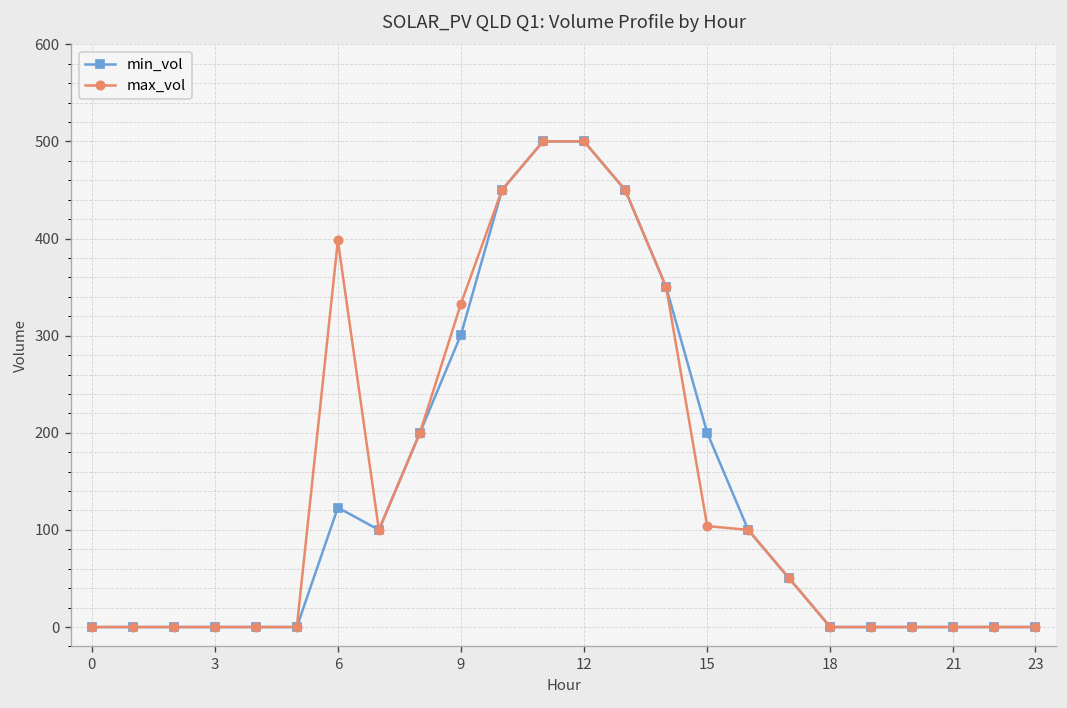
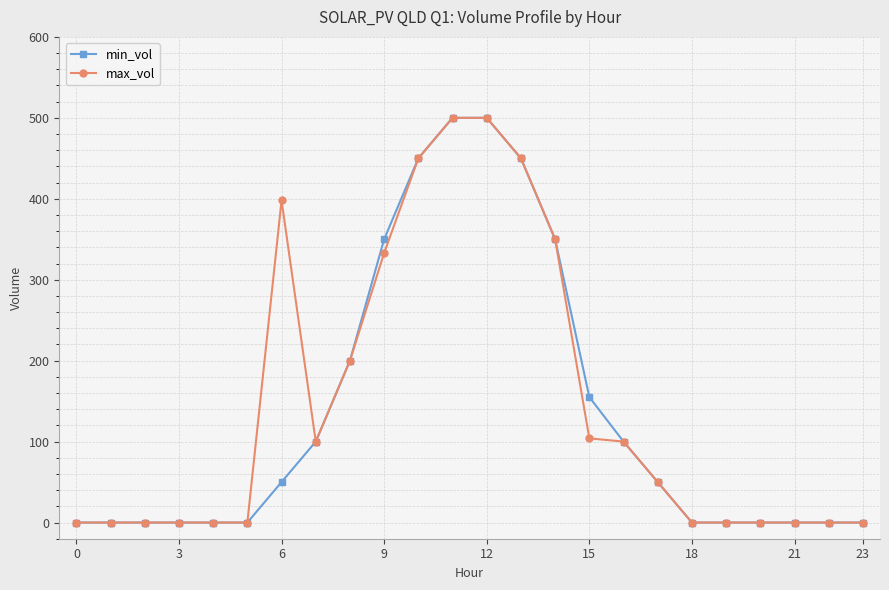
  {
    "min_vol": {
-     "6": 120,
-     "9": 300,
-     "15": 200
+     "6": 50,
+     "9": 350,
+     "15": 160
    },
    "max_vol": {
      "6": 400,
      "9": 330,
      "15": 100
    }
  }
